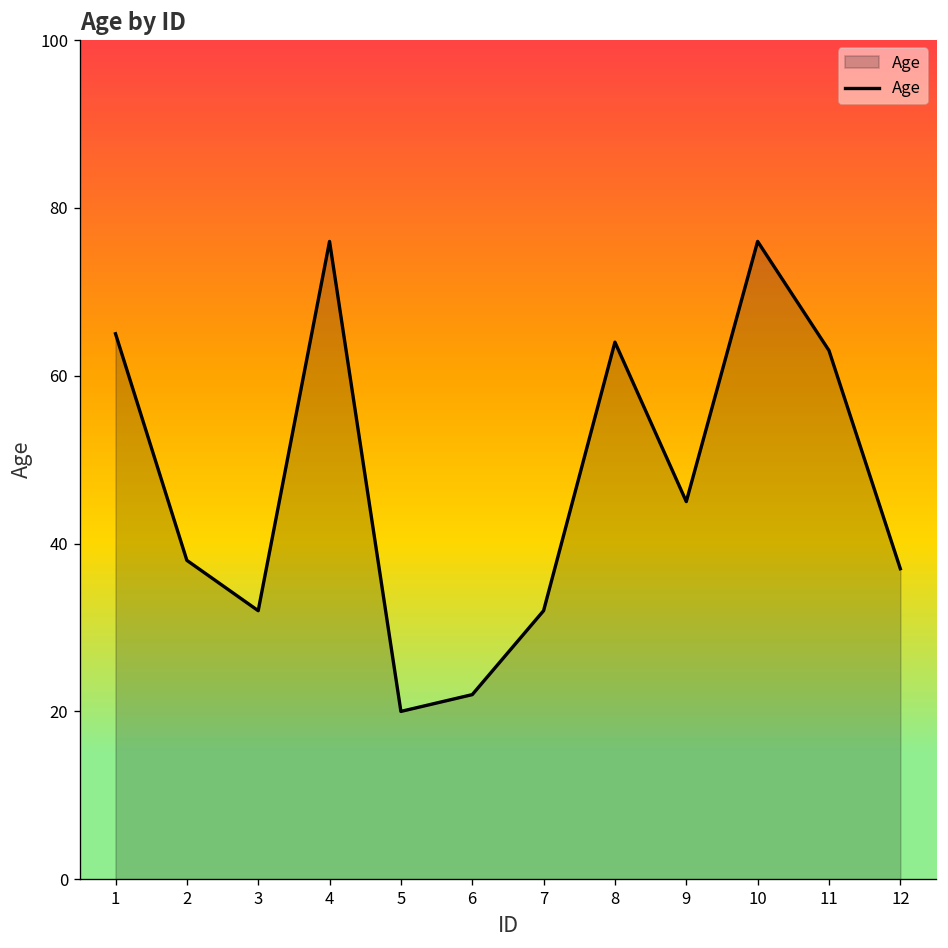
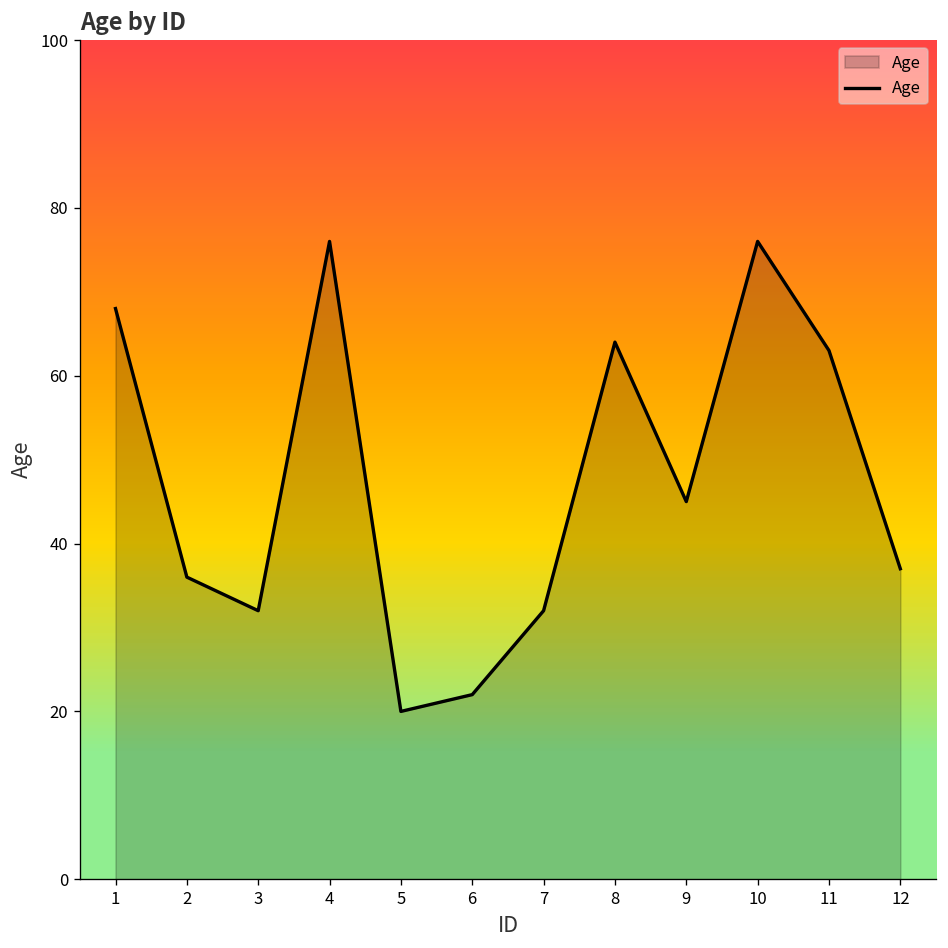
  {
-   "1": 65,
-   "2": 38,
+   "1": 68,
+   "2": 36,
    "3": 32,
    "4": 76,
    "5": 20,
    "6": 22,
    "7": 32,
    "8": 64,
    "9": 45,
    "10": 76,
    "11": 63,
    "12": 37
  }
